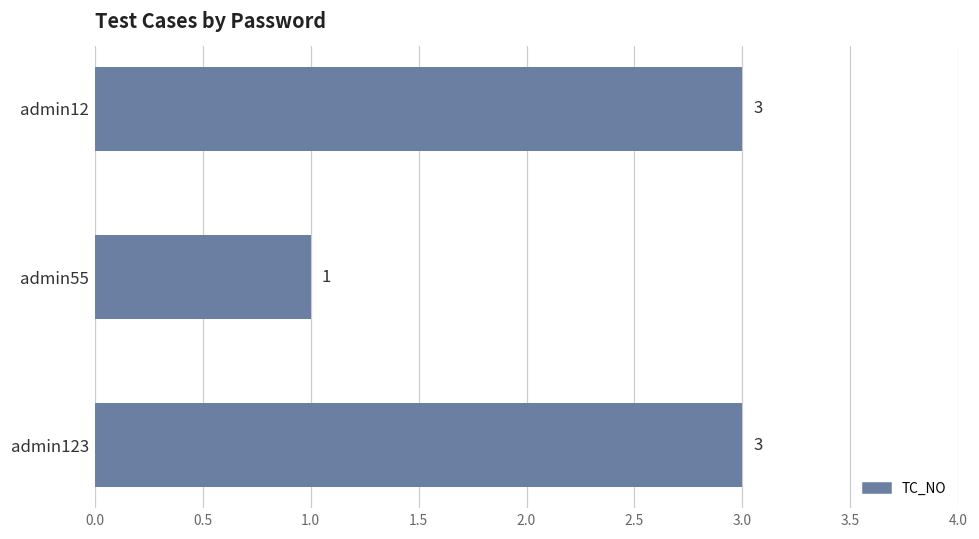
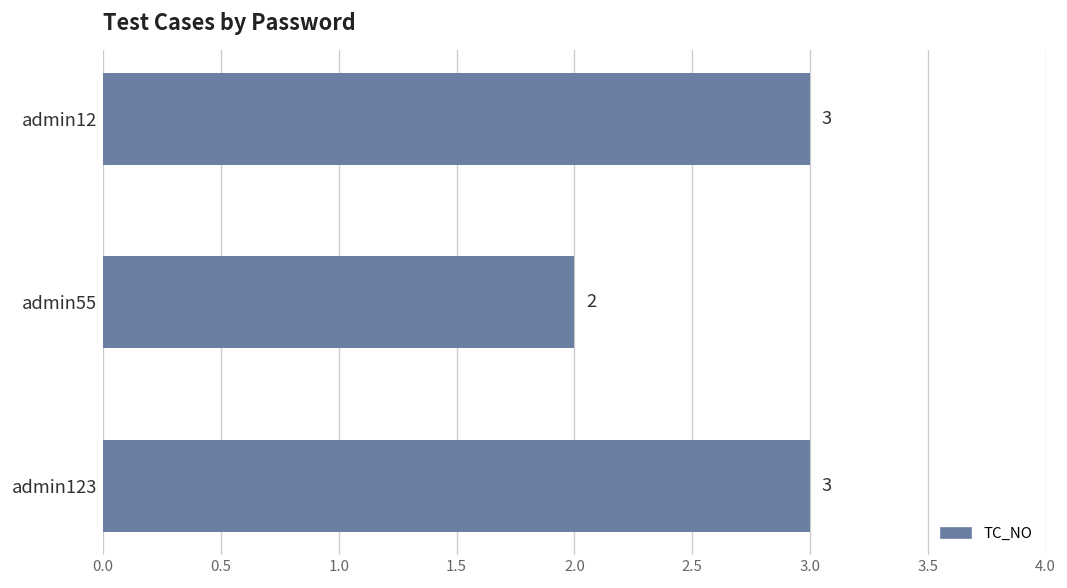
  {
    "admin12": 3,
-   "admin55": 1,
+   "admin55": 2,
    "admin123": 3
  }
